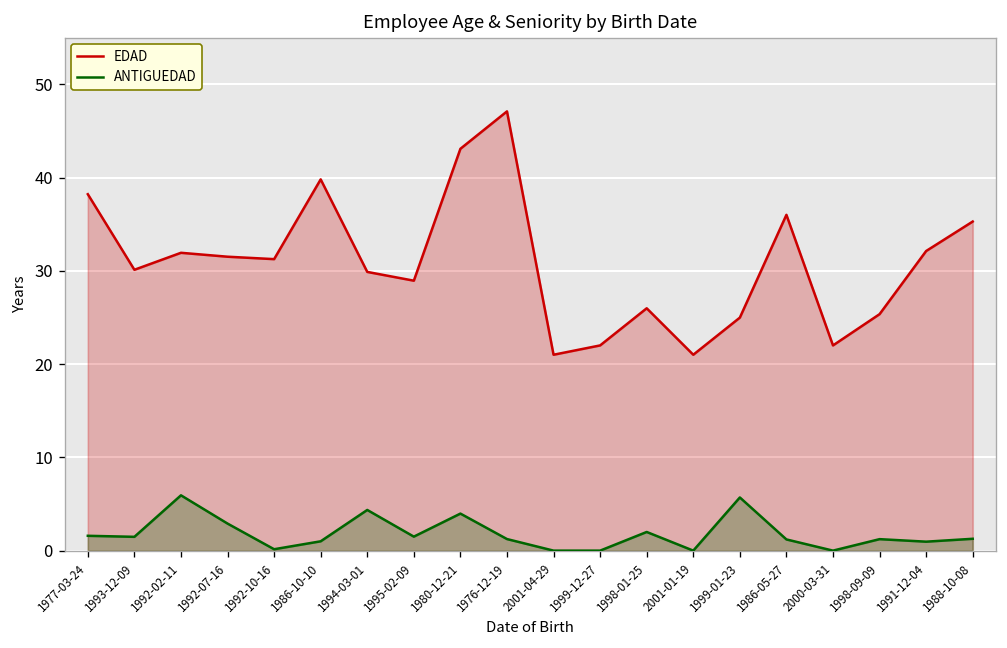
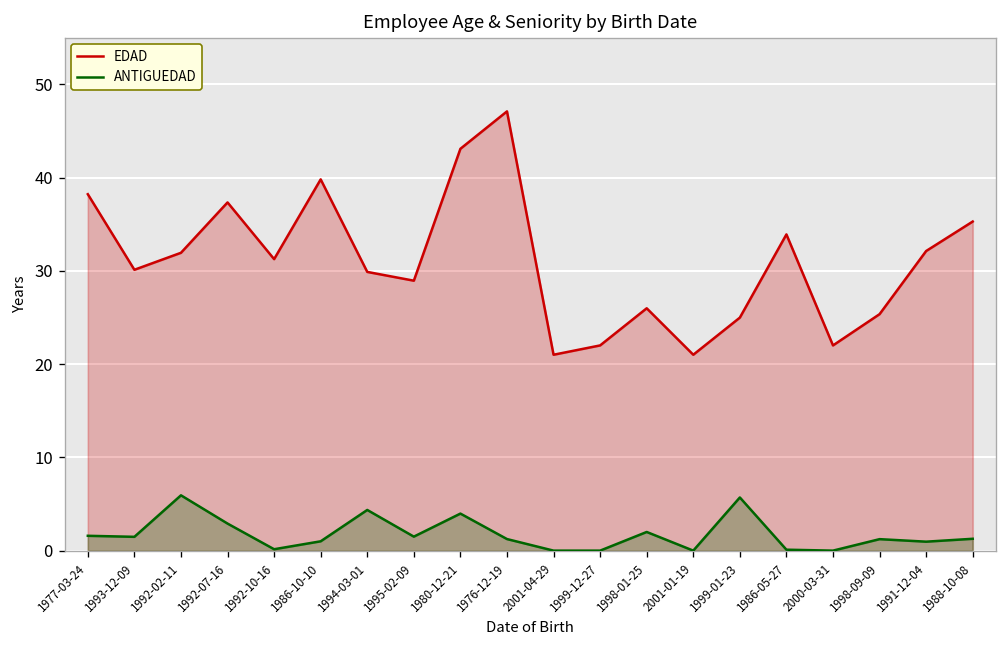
  {
    "EDAD": {
      "1977-03-24": 38,
      "1993-12-09": 30,
      "1992-02-11": 32,
-     "1992-07-16": 32,
+     "1992-07-16": 37,
      "1992-10-16": 31,
      "1986-10-10": 40,
      "1994-03-01": 30,
      "1995-02-09": 29,
      "1980-12-21": 43,
      "1976-12-19": 47,
      "2001-04-29": 21,
      "1999-12-27": 22,
      "1998-01-25": 26,
      "2001-01-19": 21,
      "1999-01-23": 25,
-     "1986-05-27": 36,
+     "1986-05-27": 34,
      "2000-03-31": 22,
      "1998-09-09": 25,
      "1991-12-04": 32,
      "1988-10-08": 35
    },
    "ANTIGUEDAD": {
      "1977-03-24": 2,
      "1993-12-09": 1,
      "1992-02-11": 6,
      "1992-07-16": 3,
      "1992-10-16": 0,
      "1986-10-10": 1,
      "1994-03-01": 4,
      "1995-02-09": 2,
      "1980-12-21": 4,
      "1976-12-19": 1,
      "2001-04-29": 0,
      "1999-12-27": 0,
      "1998-01-25": 2,
      "2001-01-19": 0,
      "1999-01-23": 6,
-     "1986-05-27": 1,
+     "1986-05-27": 0,
      "2000-03-31": 0,
      "1998-09-09": 1,
      "1991-12-04": 1,
      "1988-10-08": 1
    }
  }
